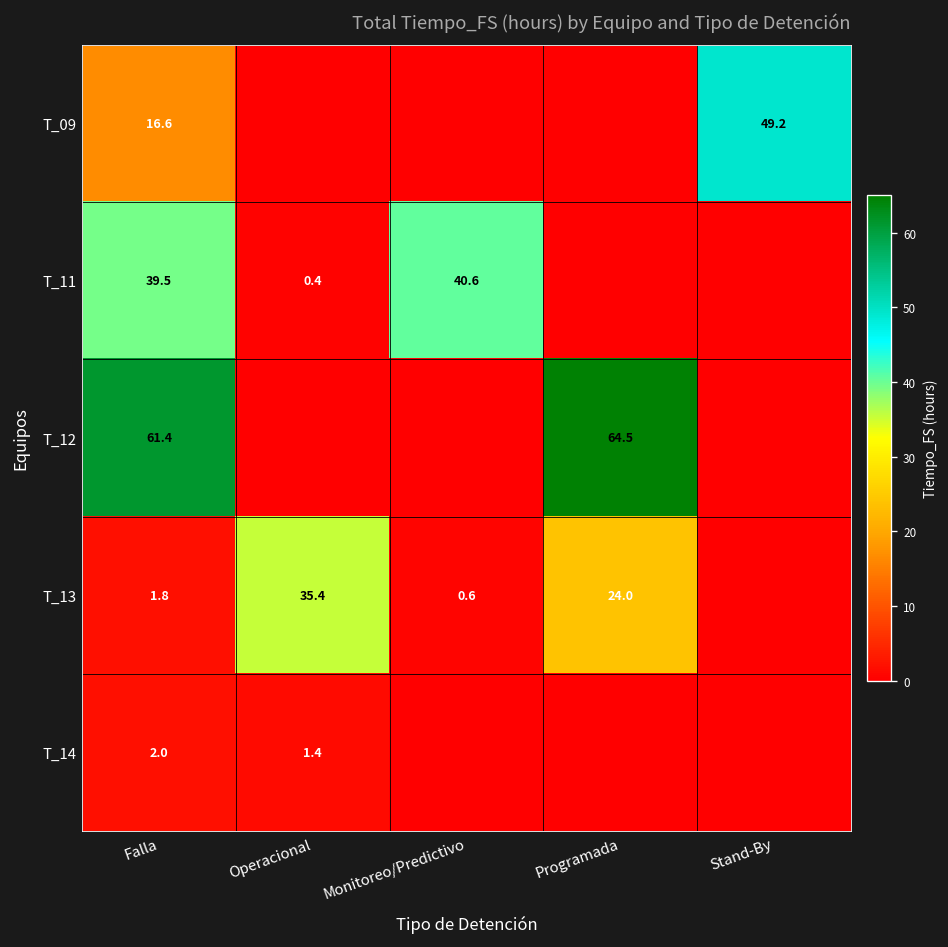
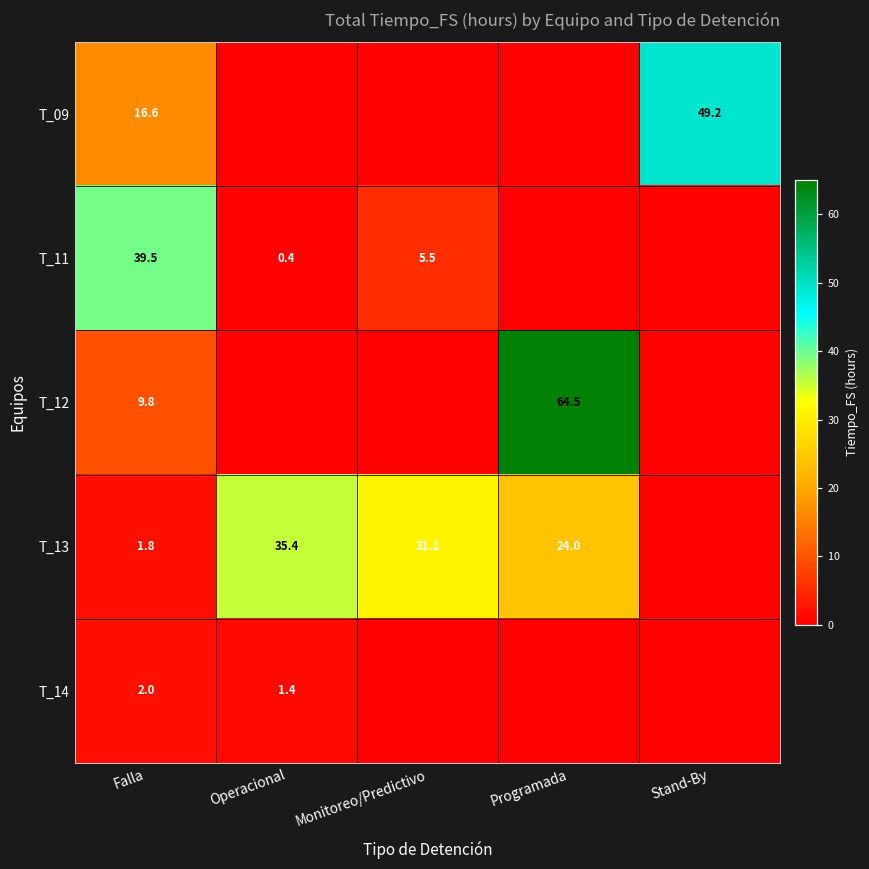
  {
    "T_09": {
      "Falla": 16.6,
      "Stand-By": 49.2
    },
    "T_11": {
      "Falla": 39.5,
      "Operacional": 0.4,
-     "Monitoreo/Predictivo": 40.6
+     "Monitoreo/Predictivo": 5.5
    },
    "T_12": {
-     "Falla": 61.4,
+     "Falla": 9.8,
      "Programada": 64.5
    },
    "T_13": {
      "Falla": 1.8,
      "Operacional": 35.4,
-     "Monitoreo/Predictivo": 0.6,
+     "Monitoreo/Predictivo": 31.1,
      "Programada": 24.0
    },
    "T_14": {
      "Falla": 2.0,
      "Operacional": 1.4
    }
  }
